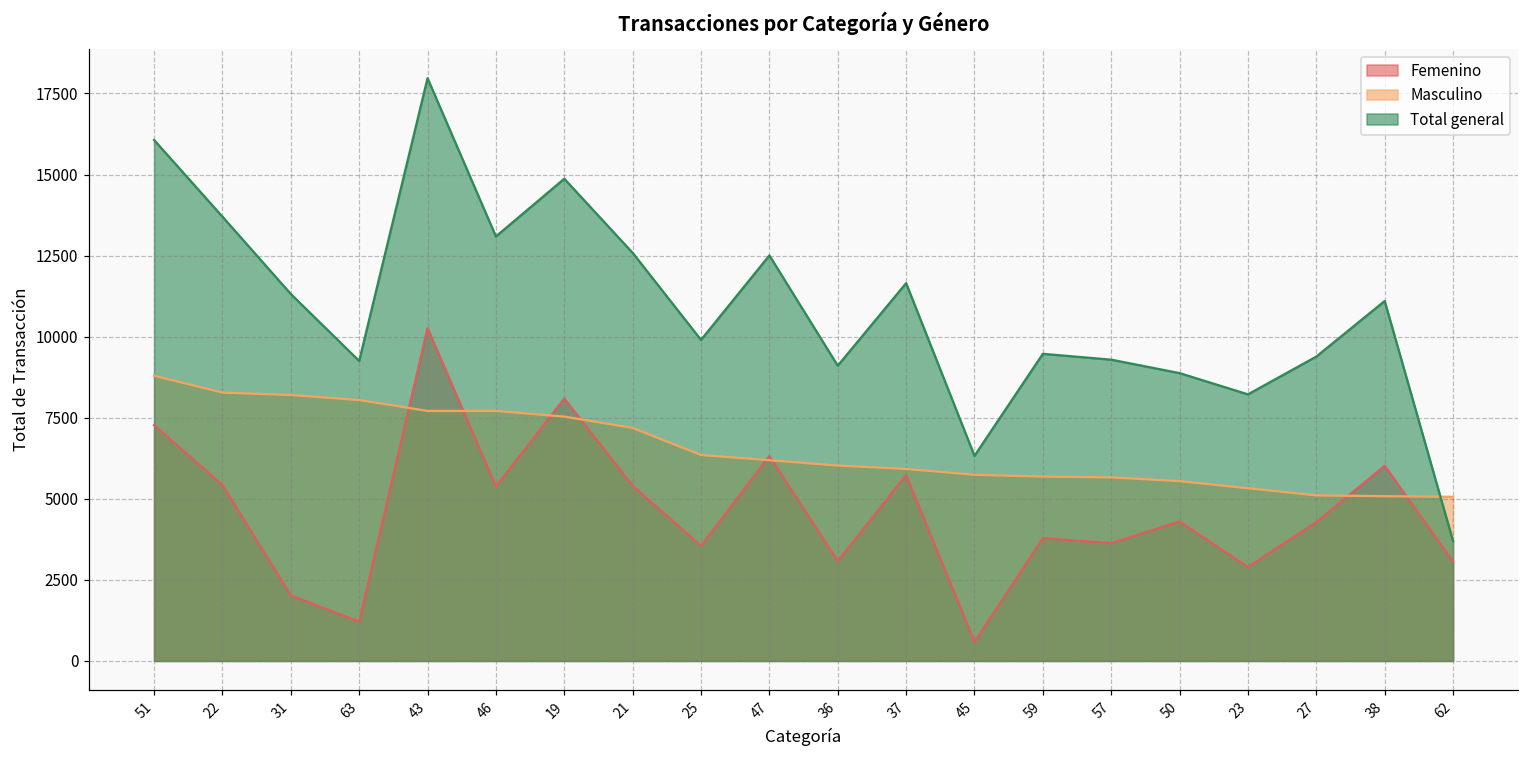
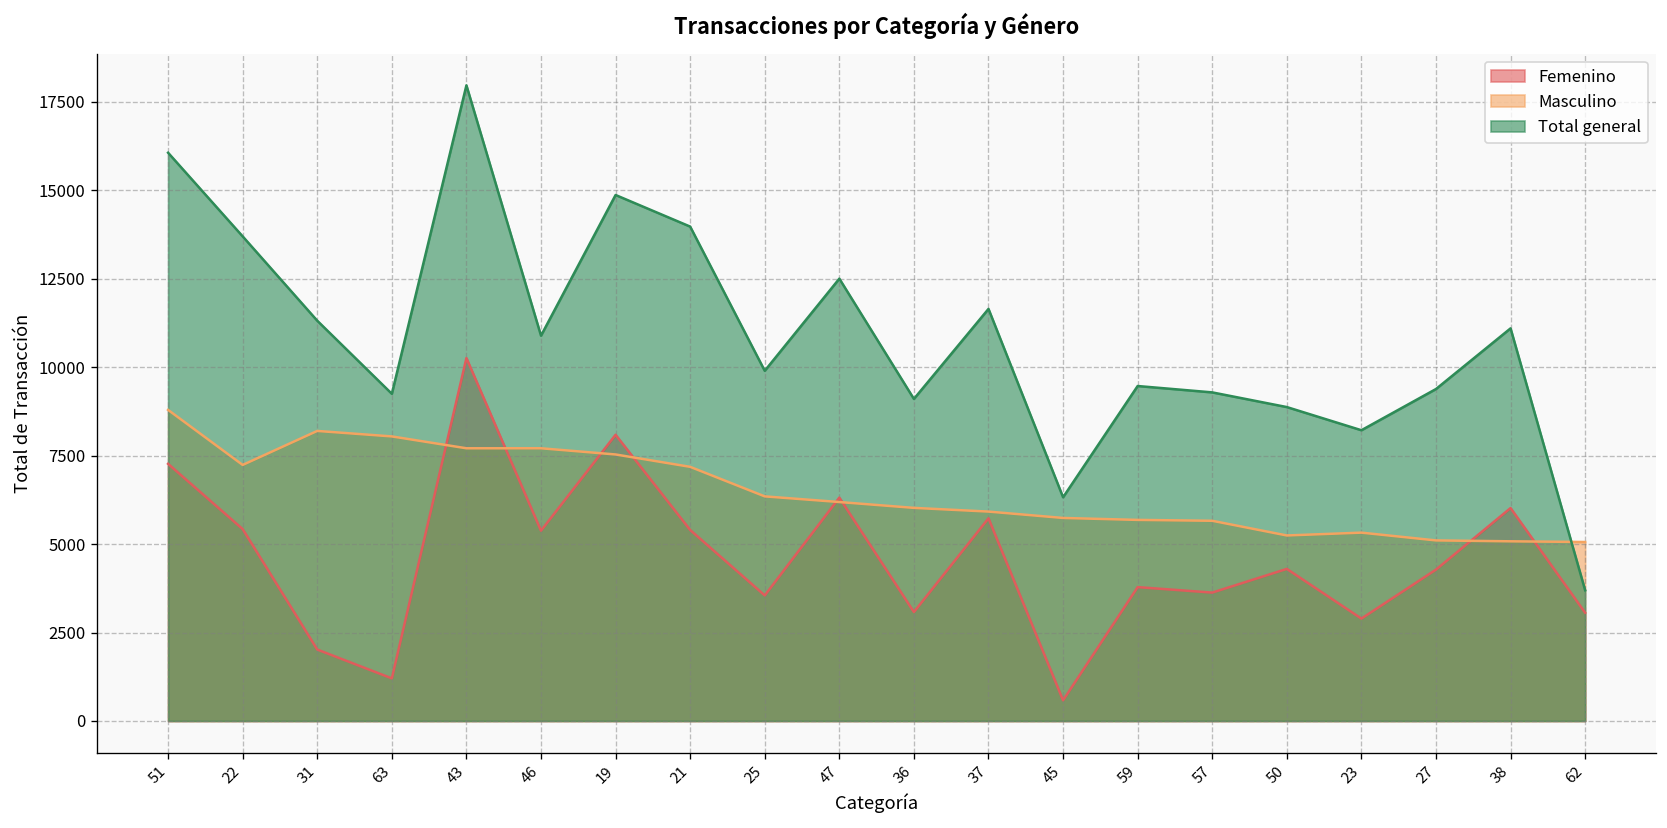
  {
    "Femenino": {
      "51": 7300,
      "22": 5400,
      "31": 2000,
      "63": 1200,
      "43": 10300,
      "46": 5400,
      "19": 8100,
      "21": 5400,
      "25": 3600,
      "47": 6300,
      "36": 3100,
      "37": 5700,
      "45": 600,
      "59": 3800,
      "57": 3600,
      "50": 4300,
      "23": 2900,
      "27": 4300,
      "38": 6000,
      "62": 3100
    },
    "Masculino": {
      "51": 8800,
-     "22": 8300,
+     "22": 7200,
      "31": 8200,
      "63": 8000,
      "43": 7700,
      "46": 7700,
      "19": 7500,
      "21": 7200,
      "25": 6400,
      "47": 6200,
      "36": 6000,
      "37": 5900,
      "45": 5700,
      "59": 5700,
      "57": 5700,
-     "50": 5500,
+     "50": 5200,
      "23": 5300,
      "27": 5100,
      "38": 5100,
      "62": 5100
    },
    "Total general": {
      "51": 16100,
      "22": 13700,
      "31": 11300,
      "63": 9300,
      "43": 18000,
-     "46": 13100,
+     "46": 10900,
      "19": 14900,
-     "21": 12600,
+     "21": 14000,
      "25": 9900,
      "47": 12500,
      "36": 9100,
      "37": 11700,
      "45": 6300,
      "59": 9500,
      "57": 9300,
      "50": 8900,
      "23": 8200,
      "27": 9400,
      "38": 11100,
      "62": 3700
    }
  }
